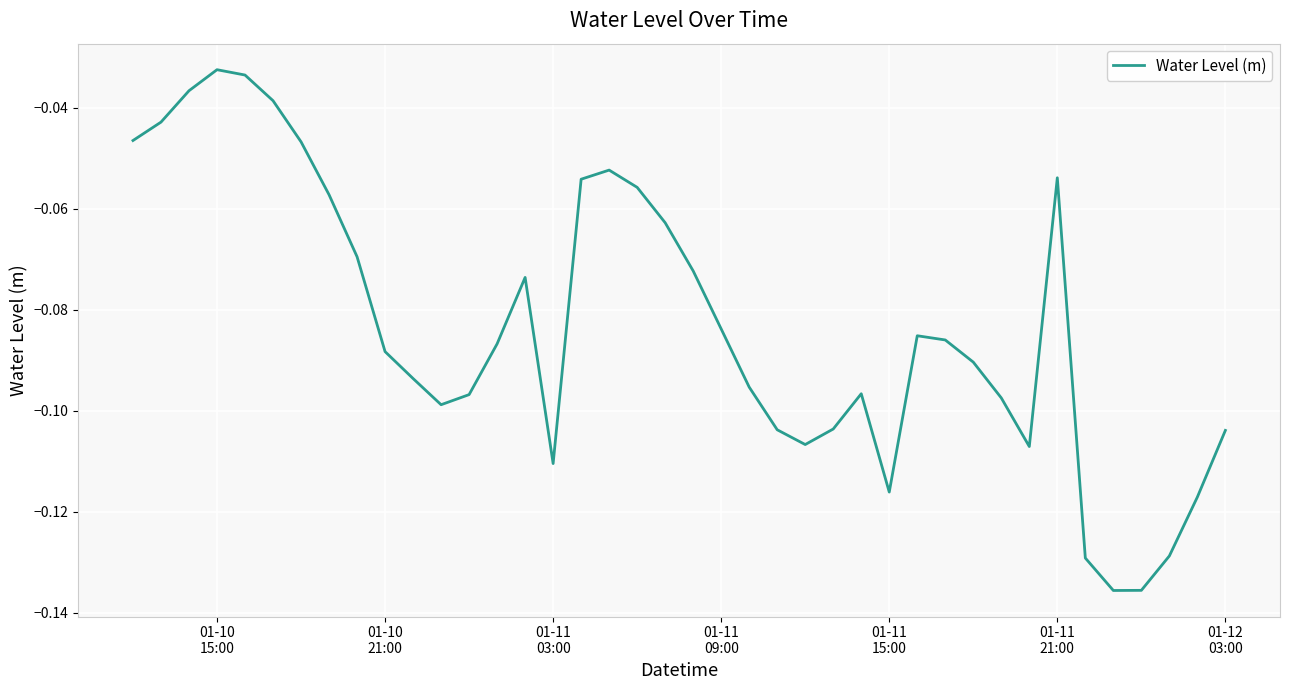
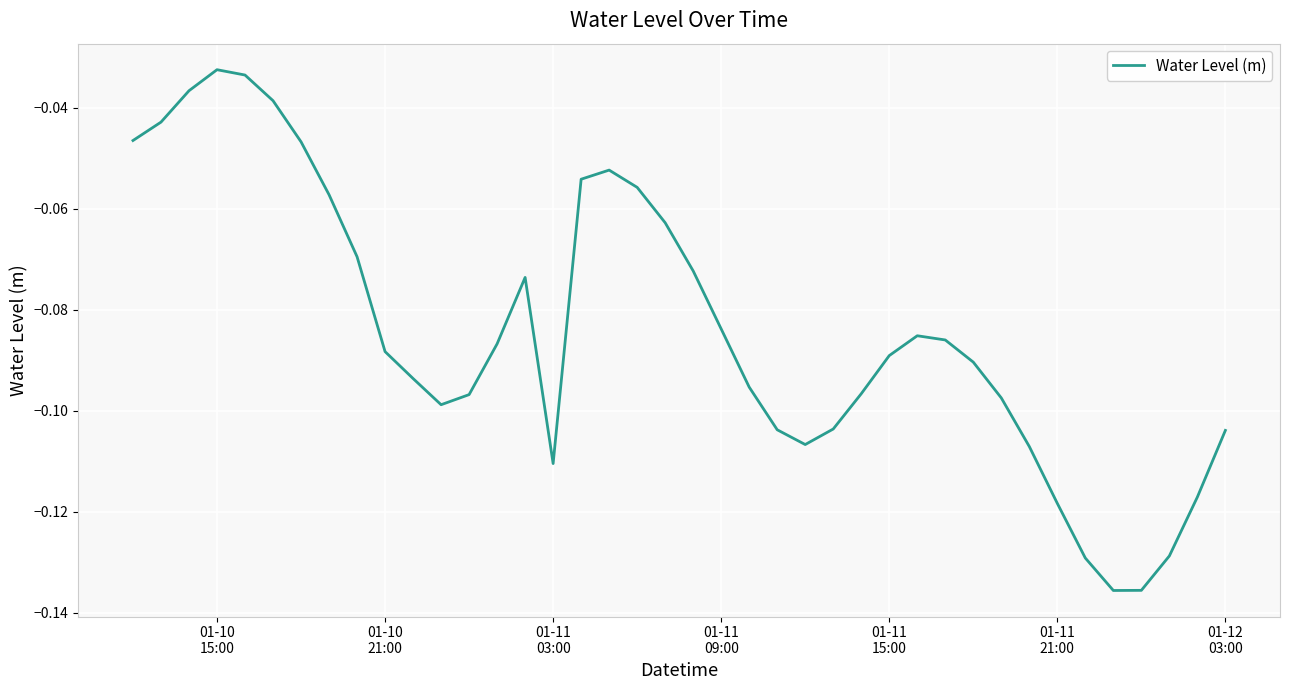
  {
    "01-10 15:00": -0.033,
    "01-10 21:00": -0.088,
    "01-11 03:00": -0.110,
    "01-11 09:00": -0.084,
-   "01-11 15:00": -0.116,
-   "01-11 21:00": -0.054,
+   "01-11 15:00": -0.089,
+   "01-11 21:00": -0.118,
    "01-12 03:00": -0.104
  }
